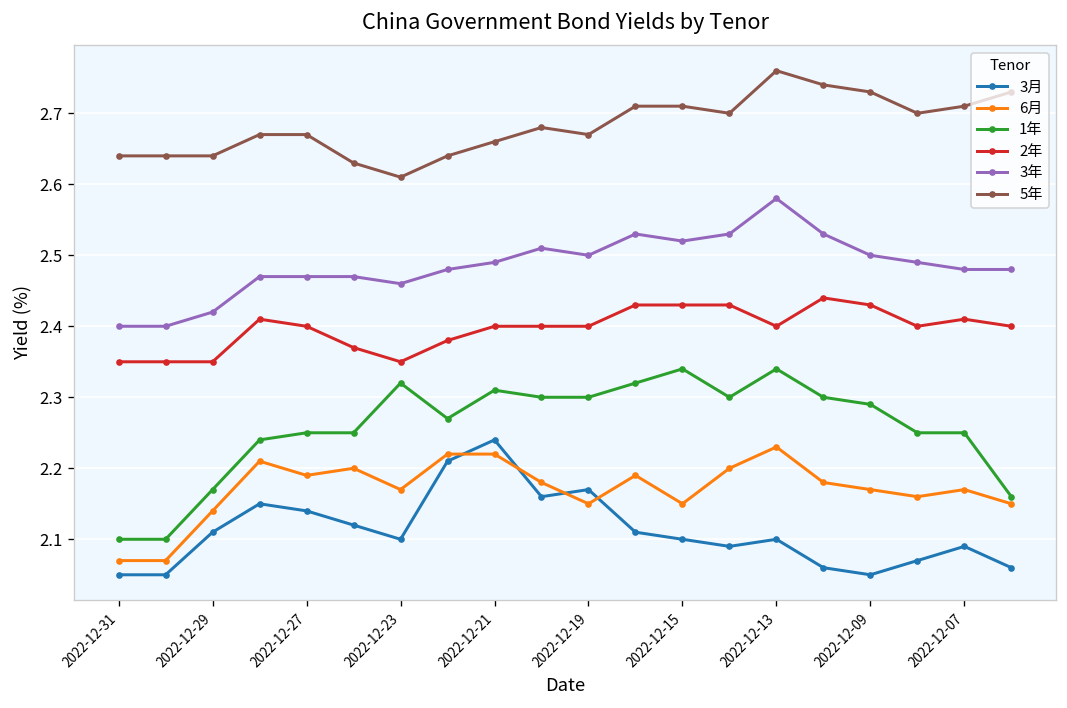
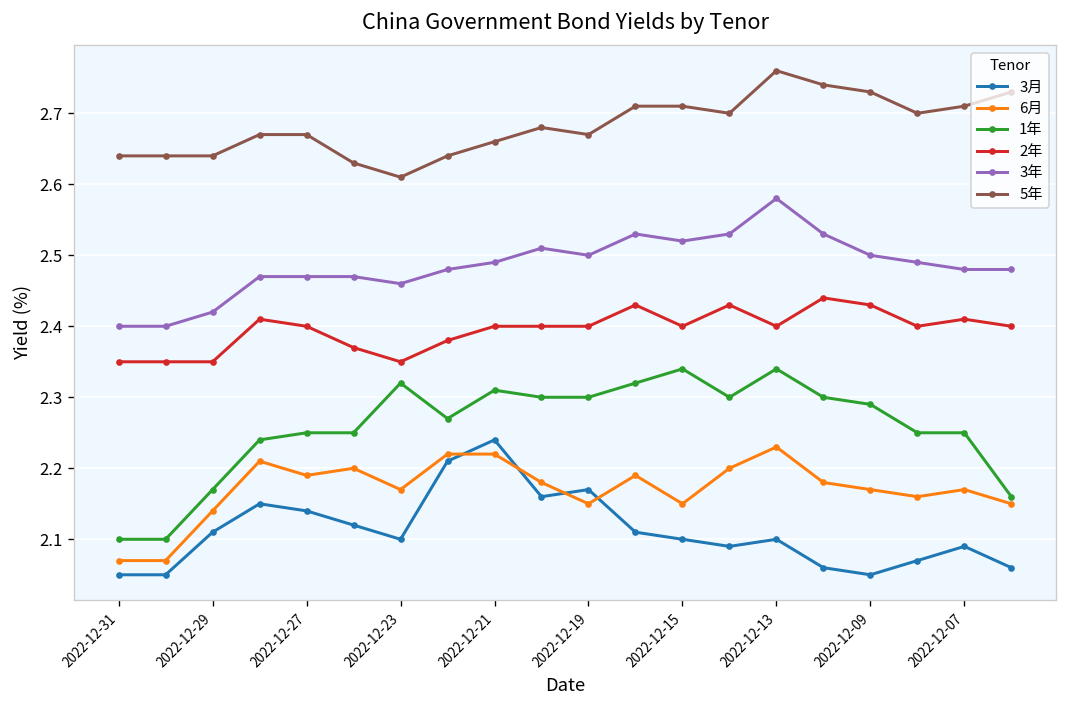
  {
    "3月": {
      "2022-12-31": 2.05,
      "2022-12-29": 2.11,
      "2022-12-27": 2.14,
      "2022-12-23": 2.10,
      "2022-12-21": 2.24,
      "2022-12-19": 2.17,
      "2022-12-15": 2.10,
      "2022-12-13": 2.10,
      "2022-12-09": 2.05,
      "2022-12-07": 2.09
    },
    "6月": {
      "2022-12-31": 2.07,
      "2022-12-29": 2.14,
      "2022-12-27": 2.19,
      "2022-12-23": 2.17,
      "2022-12-21": 2.22,
      "2022-12-19": 2.15,
      "2022-12-15": 2.15,
      "2022-12-13": 2.23,
      "2022-12-09": 2.17,
      "2022-12-07": 2.17
    },
    "1年": {
      "2022-12-31": 2.10,
      "2022-12-29": 2.17,
      "2022-12-27": 2.25,
      "2022-12-23": 2.32,
      "2022-12-21": 2.31,
      "2022-12-19": 2.30,
      "2022-12-15": 2.34,
      "2022-12-13": 2.34,
      "2022-12-09": 2.29,
      "2022-12-07": 2.25
    },
    "2年": {
      "2022-12-31": 2.35,
      "2022-12-29": 2.35,
      "2022-12-27": 2.40,
      "2022-12-23": 2.35,
      "2022-12-21": 2.40,
      "2022-12-19": 2.40,
-     "2022-12-15": 2.43,
+     "2022-12-15": 2.40,
      "2022-12-13": 2.40,
      "2022-12-09": 2.43,
      "2022-12-07": 2.41
    },
    "3年": {
      "2022-12-31": 2.40,
      "2022-12-29": 2.42,
      "2022-12-27": 2.47,
      "2022-12-23": 2.46,
      "2022-12-21": 2.49,
      "2022-12-19": 2.50,
      "2022-12-15": 2.52,
      "2022-12-13": 2.58,
      "2022-12-09": 2.50,
      "2022-12-07": 2.48
    },
    "5年": {
      "2022-12-31": 2.64,
      "2022-12-29": 2.64,
      "2022-12-27": 2.67,
      "2022-12-23": 2.61,
      "2022-12-21": 2.66,
      "2022-12-19": 2.67,
      "2022-12-15": 2.71,
      "2022-12-13": 2.76,
      "2022-12-09": 2.73,
      "2022-12-07": 2.71
    }
  }
